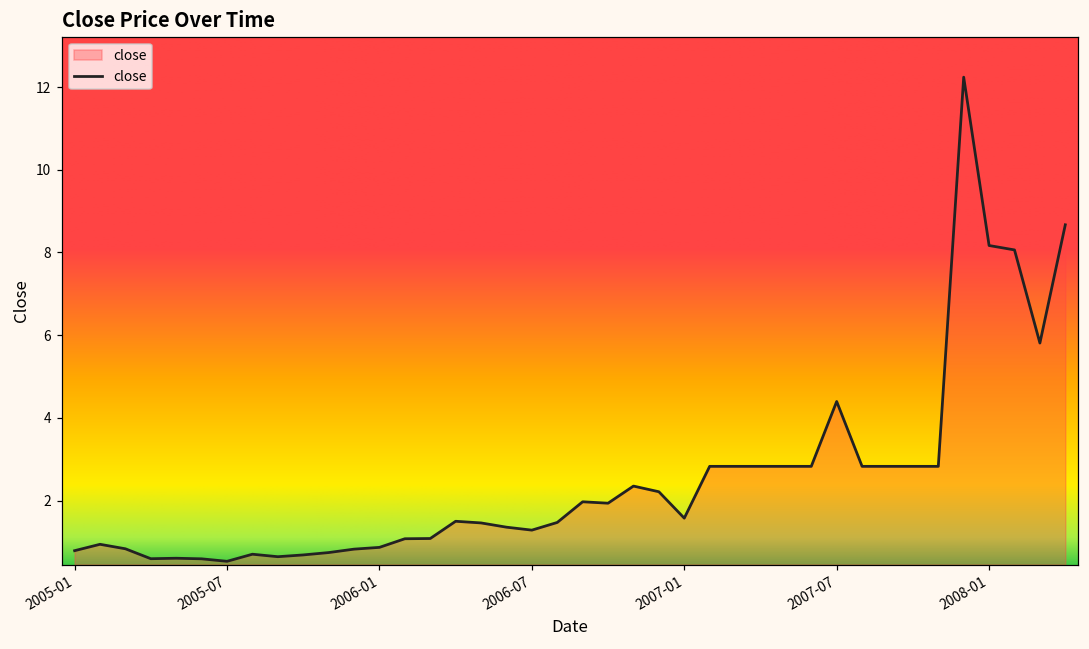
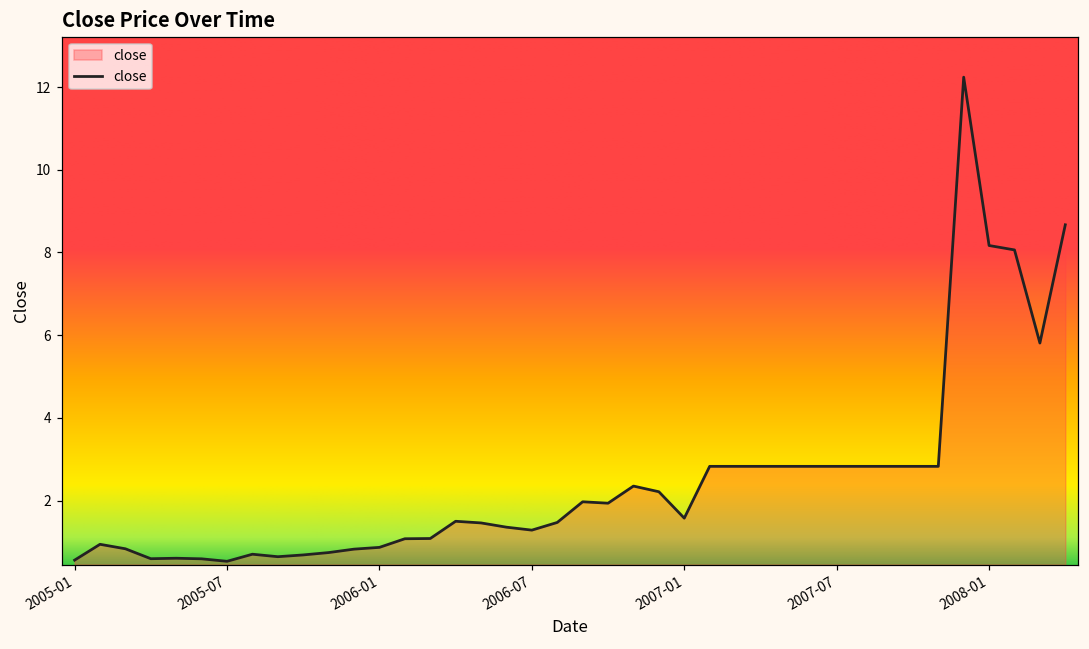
  {
-   "2005-01": 0.8,
+   "2005-01": 0.6,
    "2005-07": 0.5,
    "2006-01": 0.9,
    "2006-07": 1.3,
    "2007-01": 1.6,
-   "2007-07": 4.4,
+   "2007-07": 2.8,
    "2008-01": 8.2
  }
